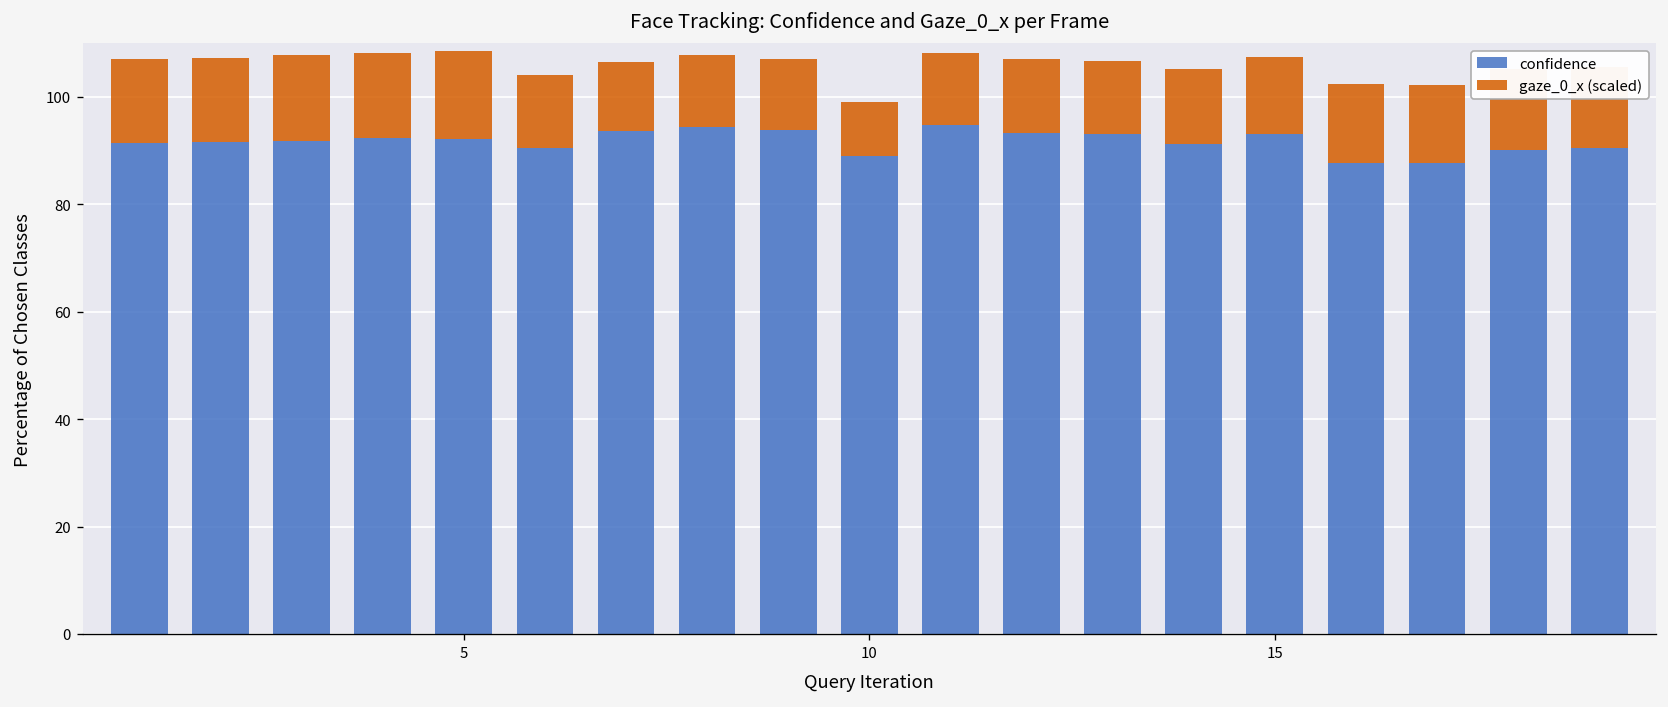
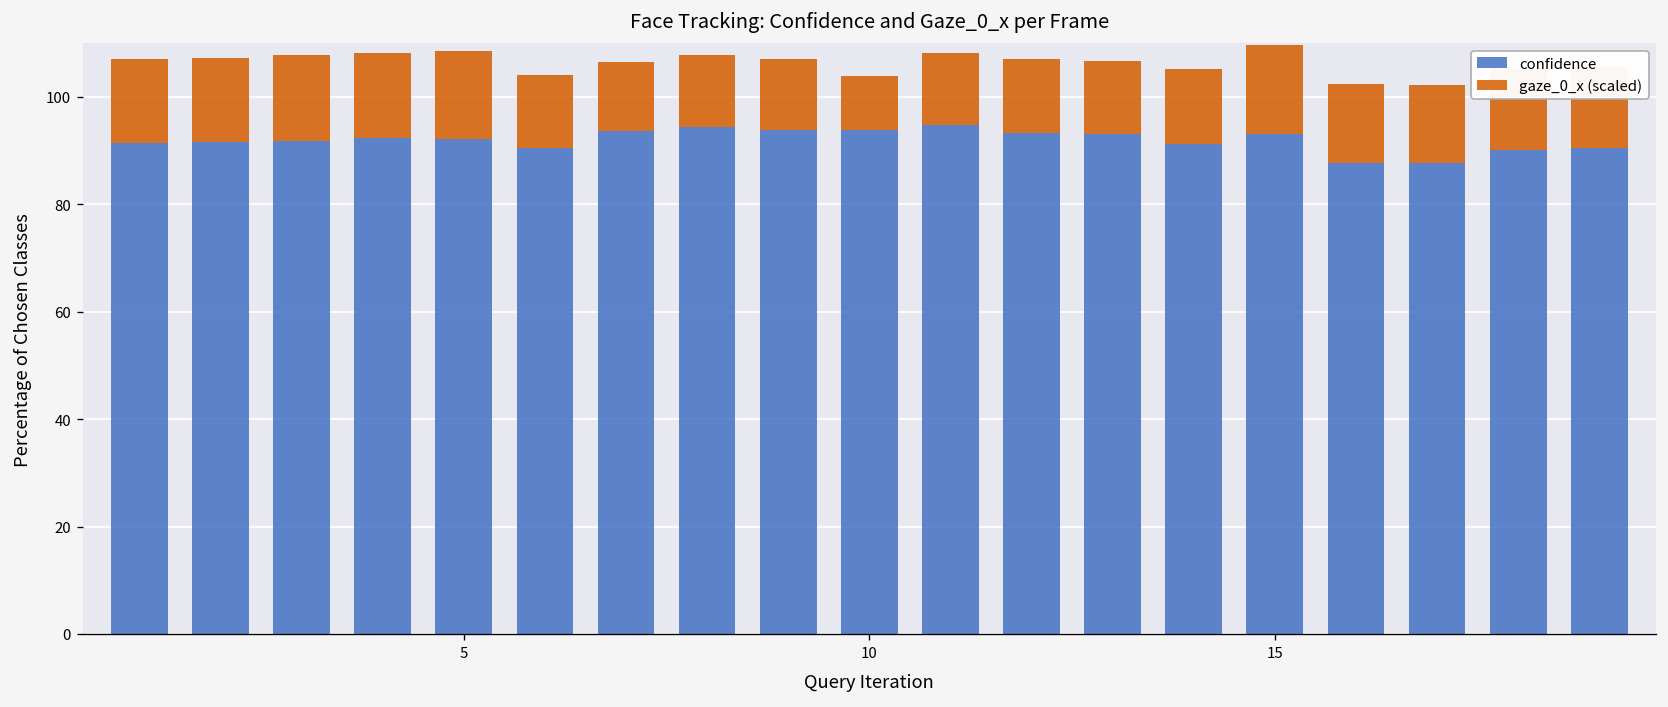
  {
    "confidence": {
      "5": 92,
-     "10": 89,
+     "10": 94,
      "15": 93
    },
    "gaze_0_x (scaled)": {
      "5": 16,
      "10": 10,
-     "15": 14
+     "15": 17
    }
  }
